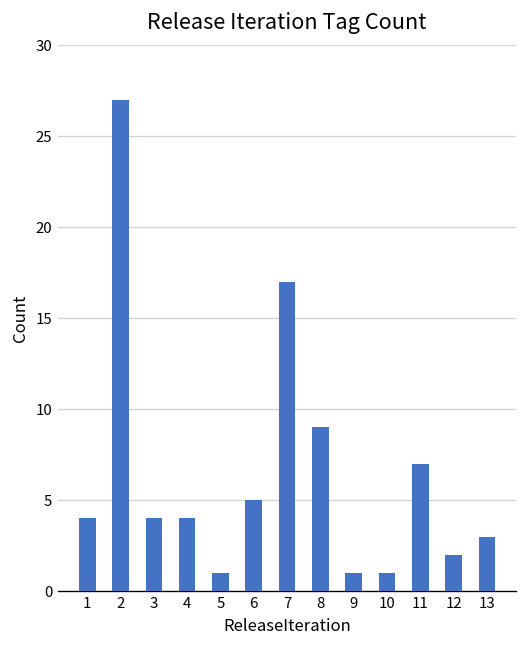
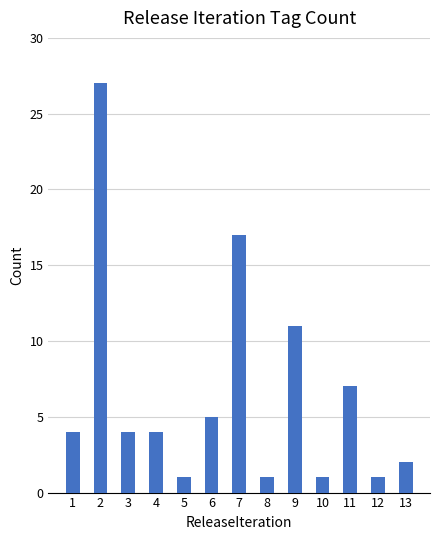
  {
    "1": 4,
    "2": 27,
    "3": 4,
    "4": 4,
    "5": 1,
    "6": 5,
    "7": 17,
-   "8": 9,
-   "9": 1,
+   "8": 1,
+   "9": 11,
    "10": 1,
    "11": 7,
-   "12": 2,
-   "13": 3
+   "12": 1,
+   "13": 2
  }
